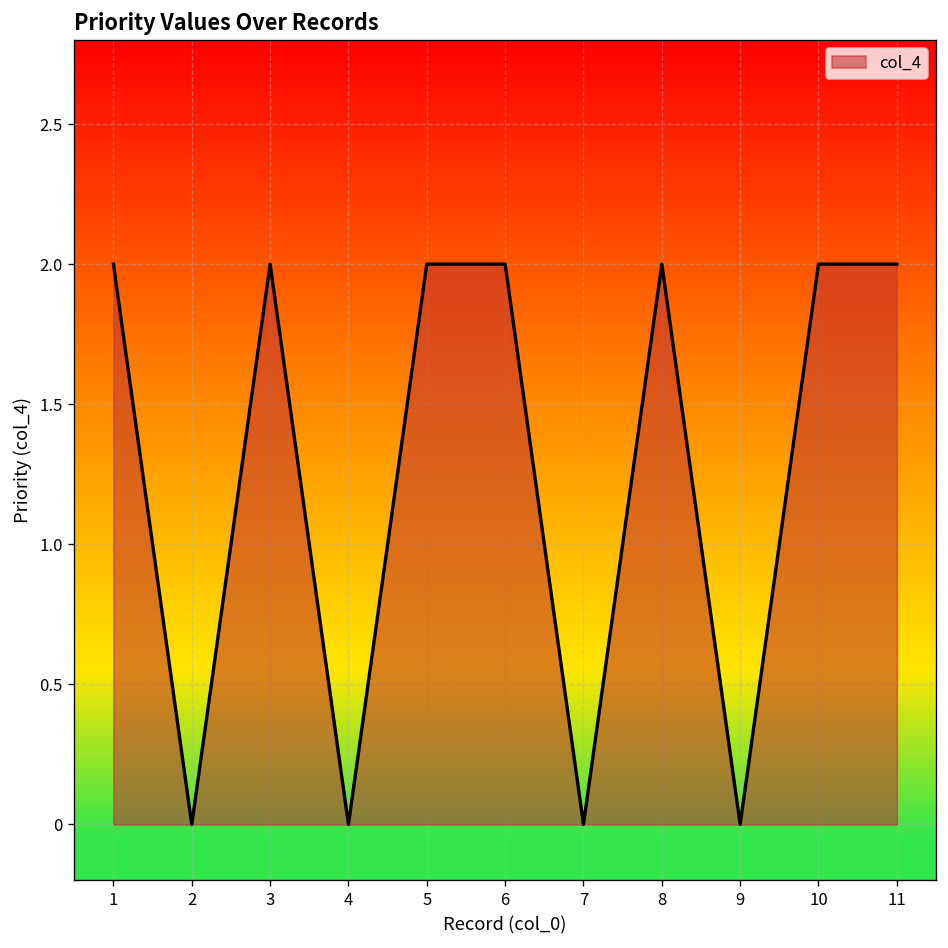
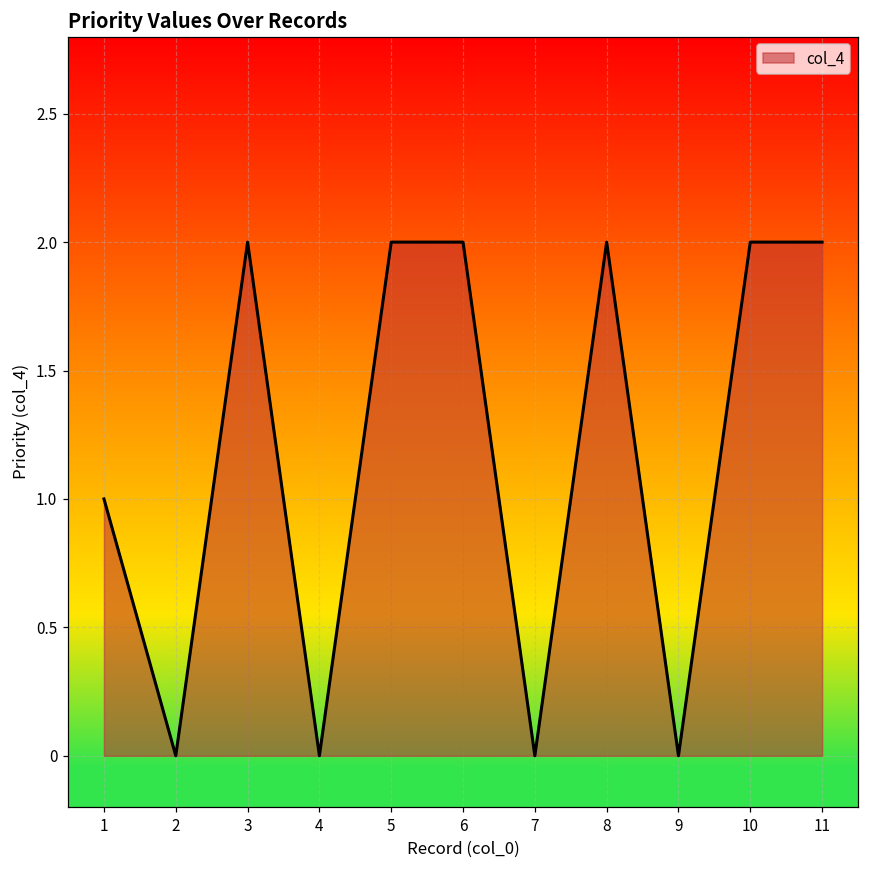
  {
-   "1": 2,
+   "1": 1,
    "2": 0,
    "3": 2,
    "4": 0,
    "5": 2,
    "6": 2,
    "7": 0,
    "8": 2,
    "9": 0,
    "10": 2,
    "11": 2
  }
